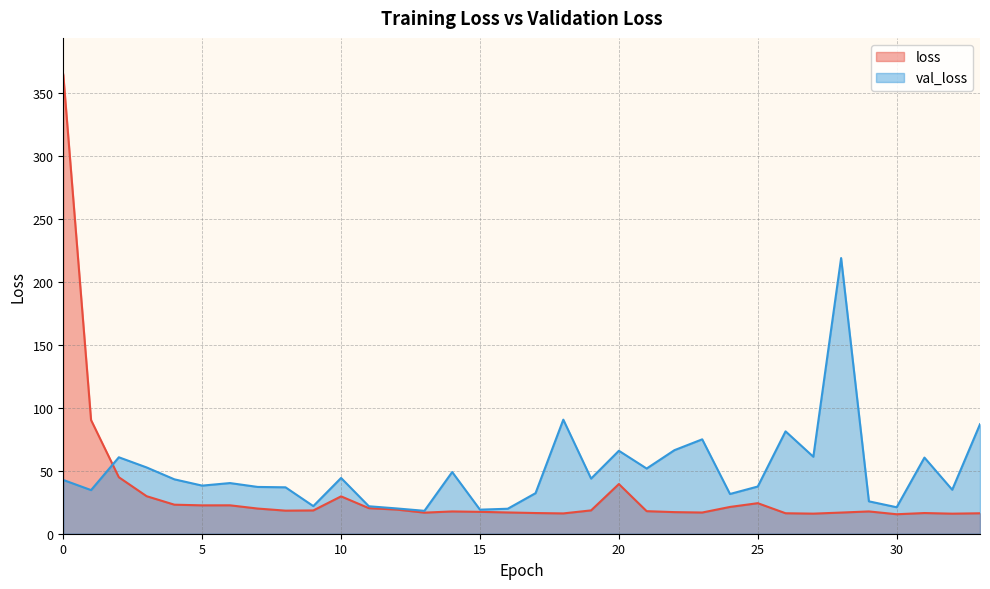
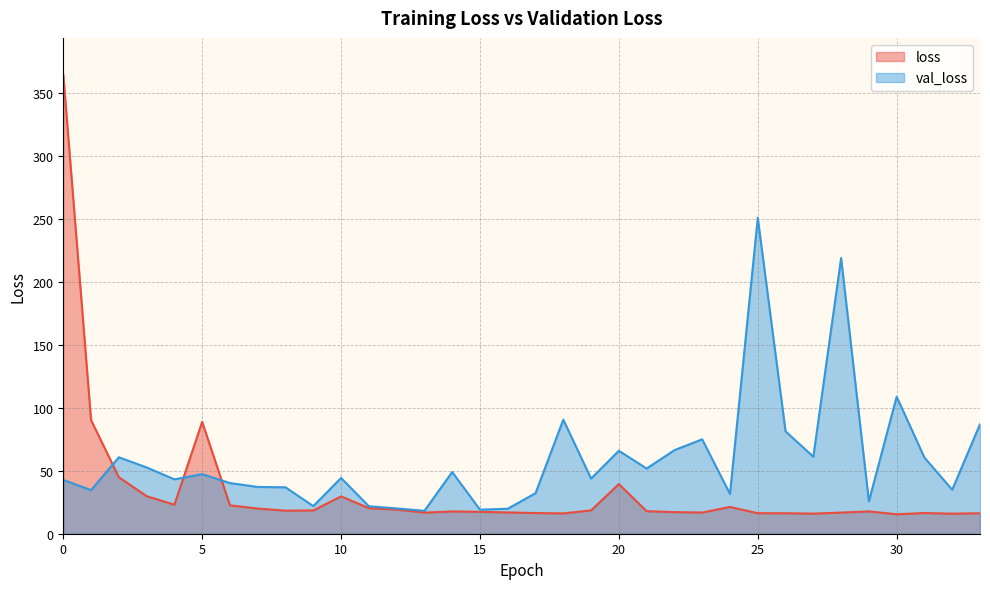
  {
    "loss": {
      "0": 365,
-     "5": 23,
+     "5": 89,
      "10": 30,
      "20": 39,
-     "25": 24,
+     "25": 16,
      "30": 15
    },
    "val_loss": {
      "0": 43,
-     "5": 38,
+     "5": 47,
      "10": 44,
      "20": 66,
-     "25": 38,
-     "30": 21
+     "25": 251,
+     "30": 109
    }
  }
